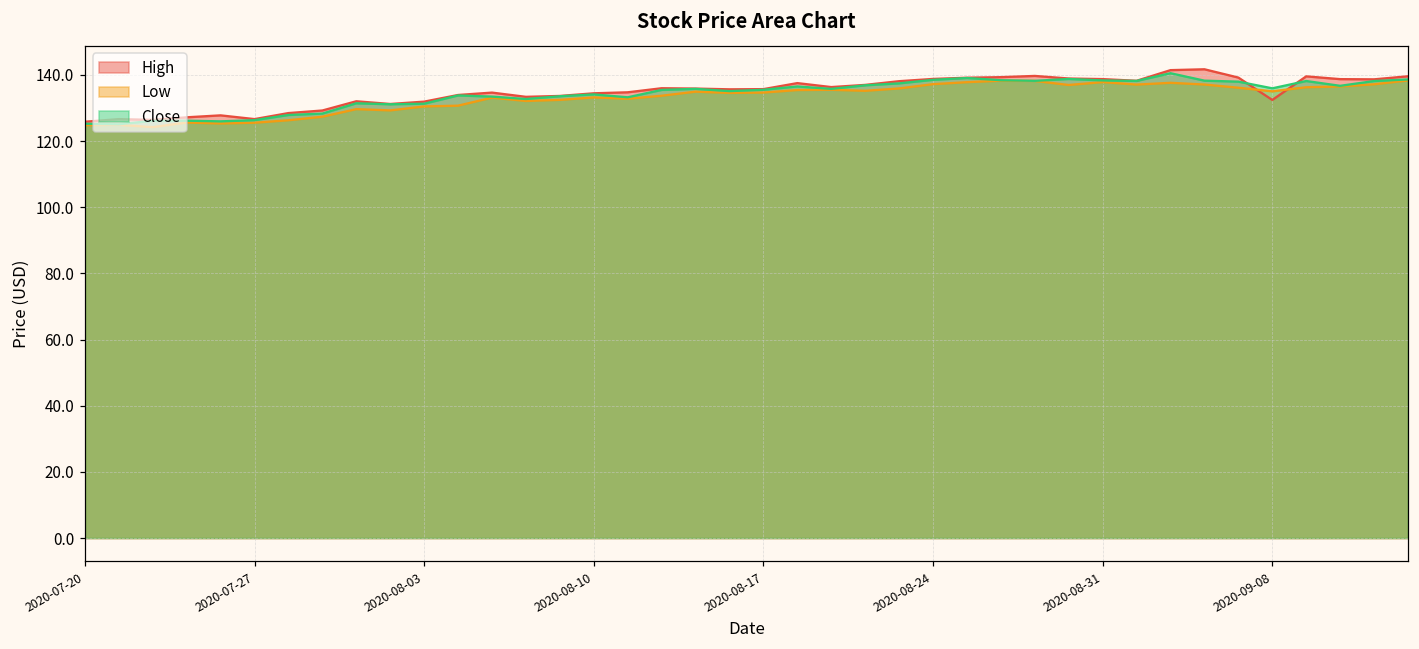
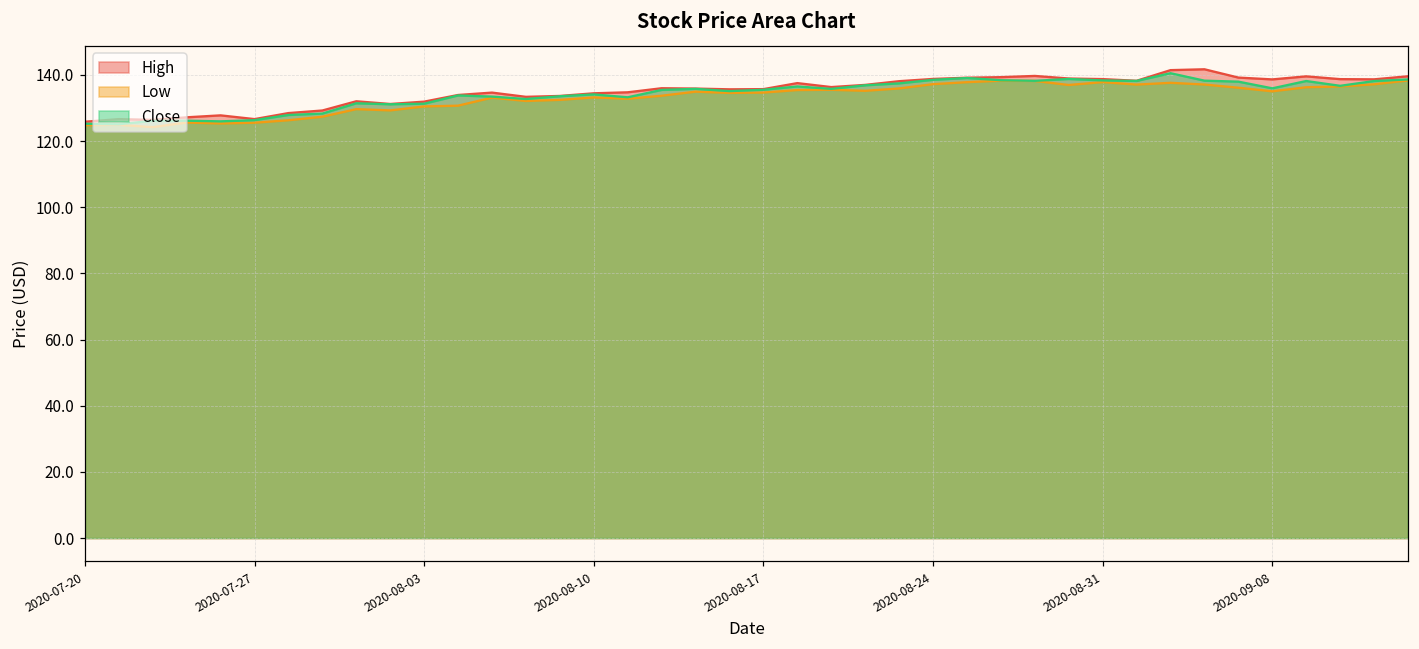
  {
    "High": {
-     "2020-09-08": 132
+     "2020-09-08": 139
    },
    "Low": {
      "2020-08-10": 133,
      "2020-08-24": 137,
      "2020-09-08": 135
    },
    "Close": {
      "2020-09-08": 136
    }
  }
